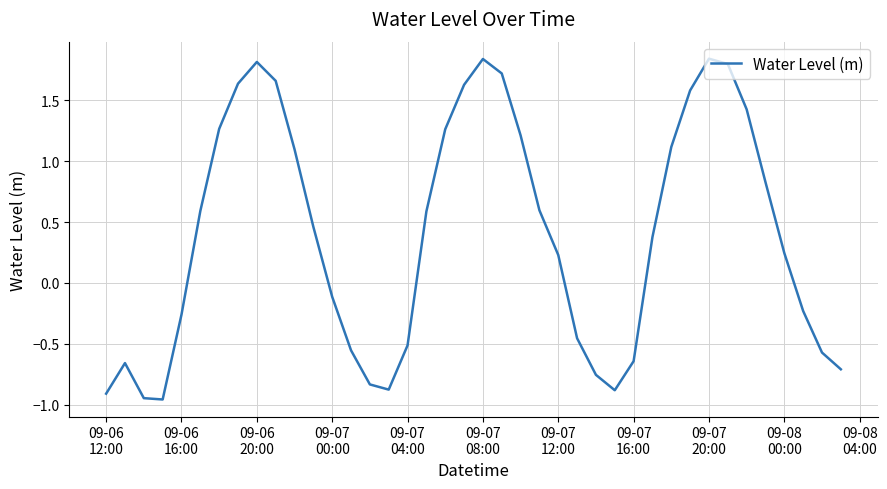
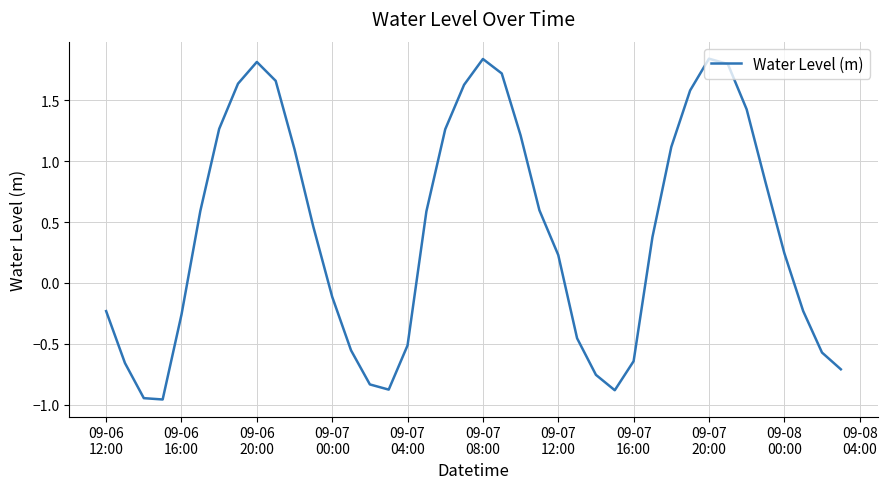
  {
-   "09-06 12:00": -0.91,
+   "09-06 12:00": -0.23,
    "09-06 16:00": -0.26,
    "09-06 20:00": 1.81,
    "09-07 00:00": -0.11,
    "09-07 04:00": -0.51,
    "09-07 08:00": 1.84,
    "09-07 12:00": 0.23,
    "09-07 16:00": -0.64,
    "09-08 00:00": 0.24
  }
